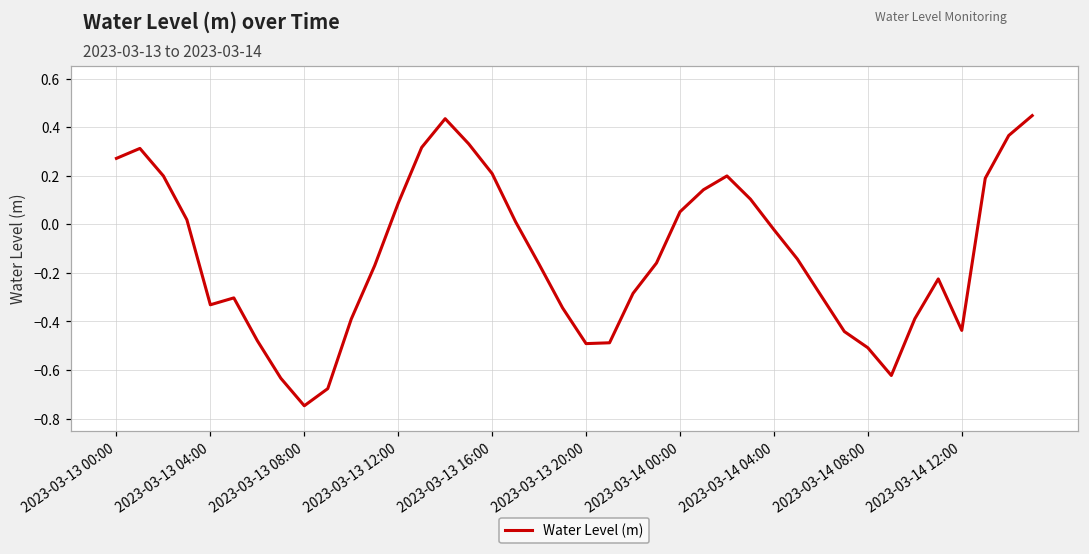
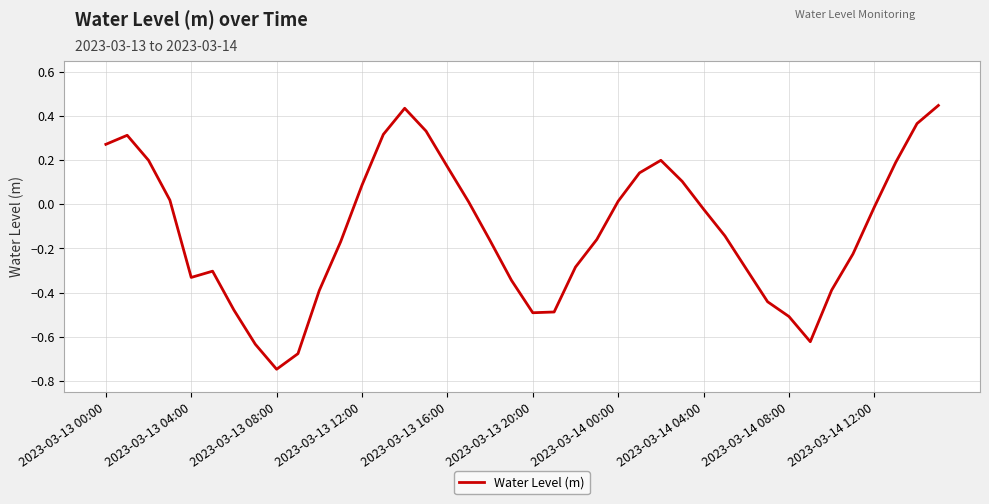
  {
    "2023-03-13 00:00": 0.27,
    "2023-03-13 04:00": -0.33,
    "2023-03-13 08:00": -0.75,
    "2023-03-13 12:00": 0.09,
-   "2023-03-13 16:00": 0.21,
+   "2023-03-13 16:00": 0.17,
    "2023-03-13 20:00": -0.49,
-   "2023-03-14 00:00": 0.05,
+   "2023-03-14 00:00": 0.01,
    "2023-03-14 04:00": -0.02,
    "2023-03-14 08:00": -0.51,
-   "2023-03-14 12:00": -0.44
+   "2023-03-14 12:00": -0.01
  }
